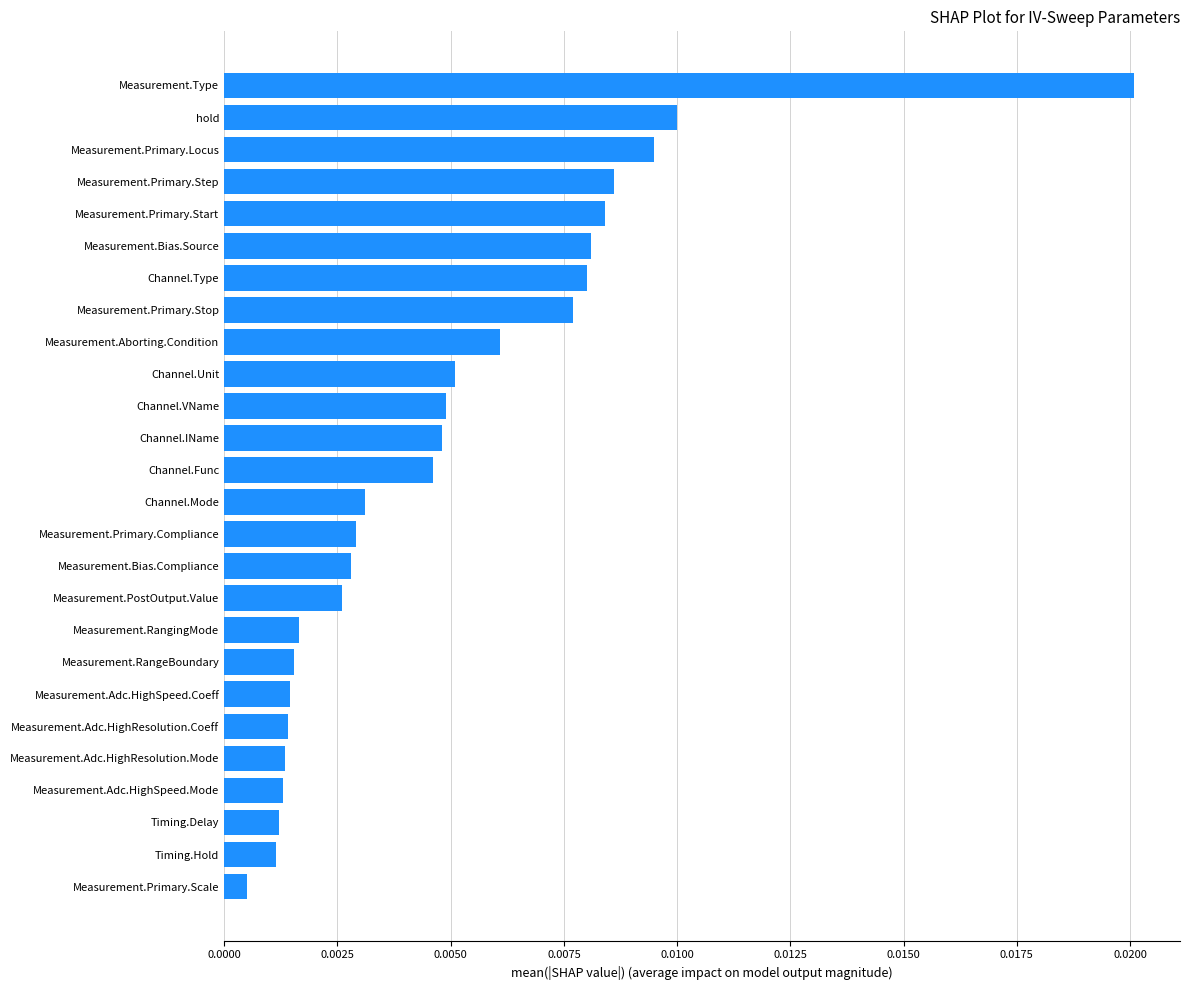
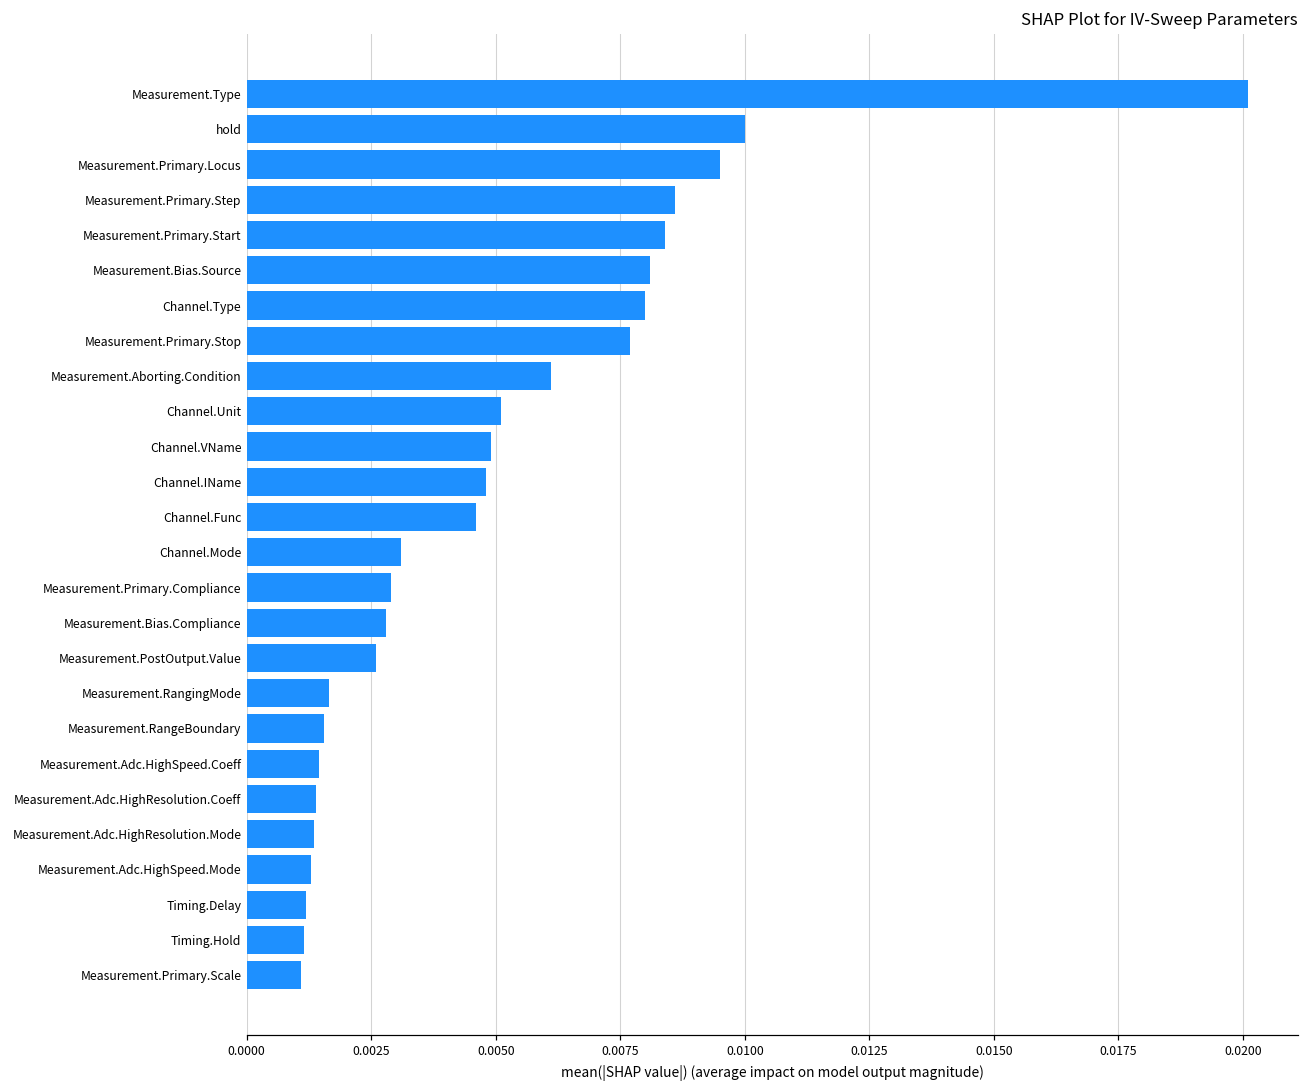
  {
    "Measurement.Type": 0.0201,
    "hold": 0.0100,
    "Measurement.Primary.Locus": 0.0095,
    "Measurement.Primary.Step": 0.0086,
    "Measurement.Primary.Start": 0.0084,
    "Measurement.Bias.Source": 0.0081,
    "Channel.Type": 0.0080,
    "Measurement.Primary.Stop": 0.0077,
    "Measurement.Aborting.Condition": 0.0061,
    "Channel.Unit": 0.0051,
    "Channel.VName": 0.0049,
    "Channel.IName": 0.0048,
    "Channel.Func": 0.0046,
    "Channel.Mode": 0.0031,
    "Measurement.Primary.Compliance": 0.0029,
    "Measurement.Bias.Compliance": 0.0028,
    "Measurement.PostOutput.Value": 0.0026,
    "Measurement.RangingMode": 0.0017,
    "Measurement.RangeBoundary": 0.0016,
    "Measurement.Adc.HighSpeed.Coeff": 0.0015,
    "Measurement.Adc.HighResolution.Coeff": 0.0014,
    "Measurement.Adc.HighResolution.Mode": 0.0014,
    "Measurement.Adc.HighSpeed.Mode": 0.0013,
    "Timing.Delay": 0.0012,
    "Timing.Hold": 0.0012,
-   "Measurement.Primary.Scale": 0.0005
+   "Measurement.Primary.Scale": 0.0011
  }
